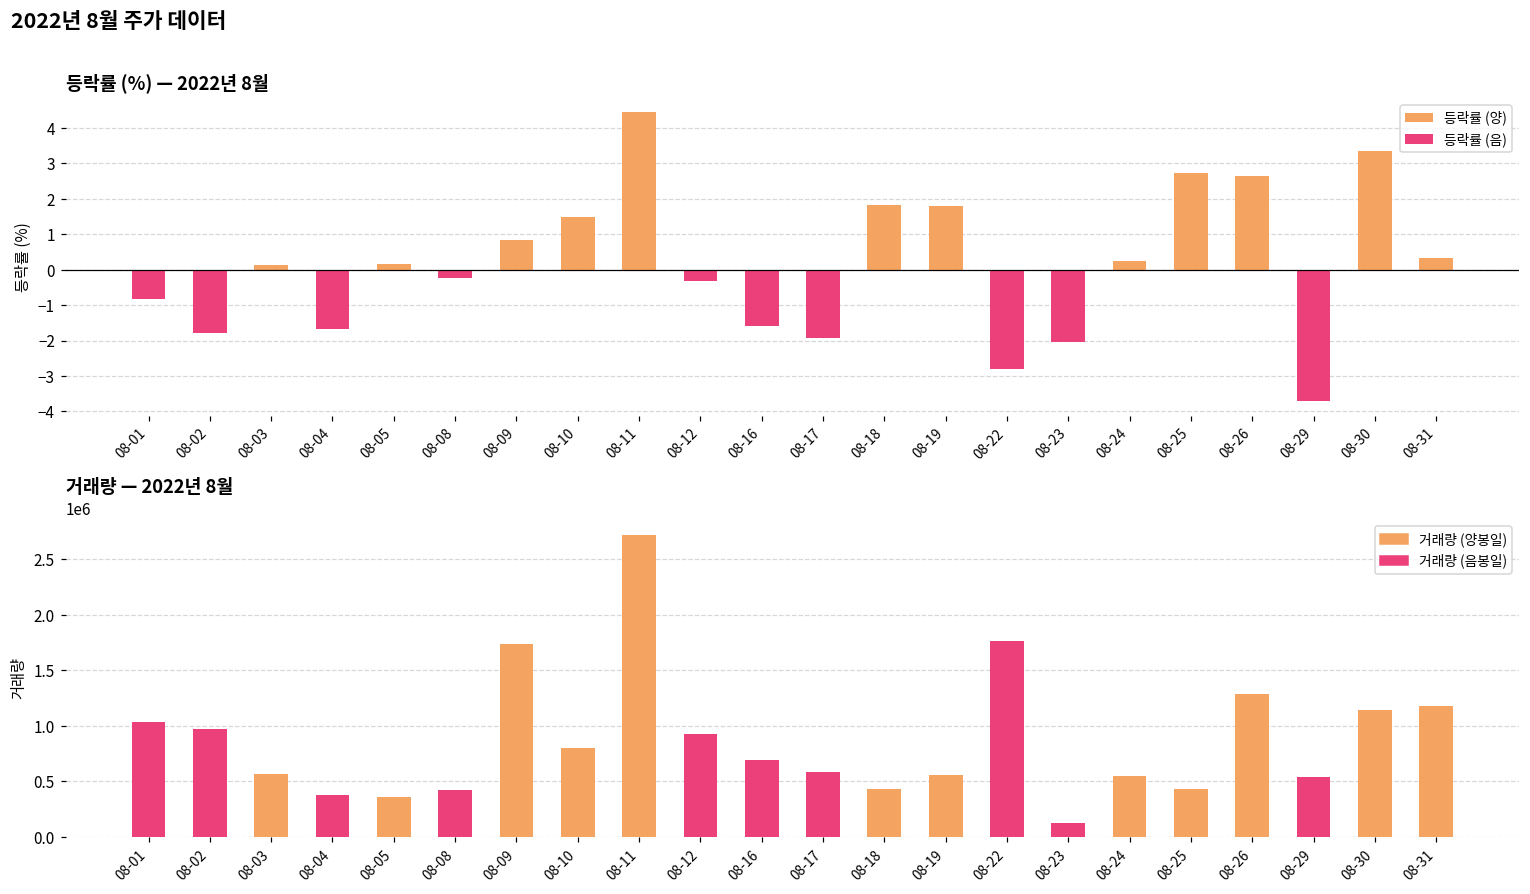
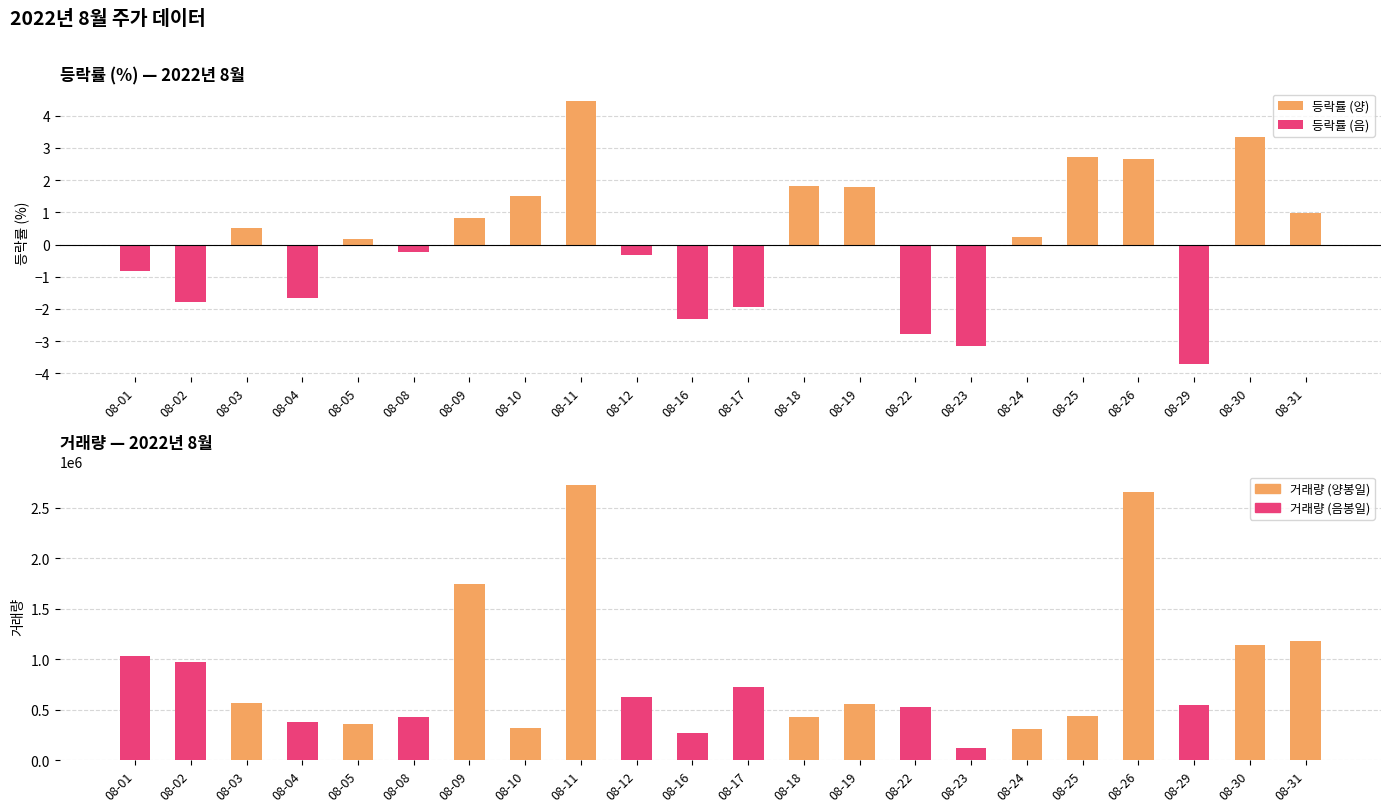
  {
    "등락률 (%) — 2022년 8월": {
      "등락률 (양)": {
-       "08-03": 0.1,
+       "08-03": 0.5,
        "08-05": 0.2,
        "08-09": 0.8,
        "08-10": 1.5,
        "08-11": 4.4,
        "08-18": 1.8,
        "08-19": 1.8,
        "08-24": 0.2,
        "08-25": 2.7,
        "08-26": 2.6,
        "08-30": 3.4,
-       "08-31": 0.3
+       "08-31": 1.0
      },
      "등락률 (음)": {
        "08-01": -0.8,
        "08-02": -1.8,
        "08-04": -1.7,
        "08-08": -0.2,
        "08-12": -0.3,
-       "08-16": -1.6,
+       "08-16": -2.3,
        "08-17": -1.9,
        "08-22": -2.8,
-       "08-23": -2.1,
+       "08-23": -3.1,
        "08-29": -3.7
      }
    },
    "거래량 — 2022년 8월": {
      "08-01": 1040000,
      "08-02": 980000,
      "08-03": 570000,
      "08-04": 380000,
      "08-05": 360000,
      "08-08": 420000,
      "08-09": 1740000,
-     "08-10": 800000,
+     "08-10": 320000,
      "08-11": 2720000,
-     "08-12": 930000,
-     "08-16": 690000,
-     "08-17": 580000,
+     "08-12": 630000,
+     "08-16": 260000,
+     "08-17": 730000,
      "08-18": 430000,
      "08-19": 560000,
-     "08-22": 1760000,
+     "08-22": 520000,
      "08-23": 120000,
-     "08-24": 550000,
+     "08-24": 310000,
      "08-25": 430000,
-     "08-26": 1290000,
+     "08-26": 2660000,
      "08-29": 540000,
      "08-30": 1140000,
      "08-31": 1180000
    }
  }
